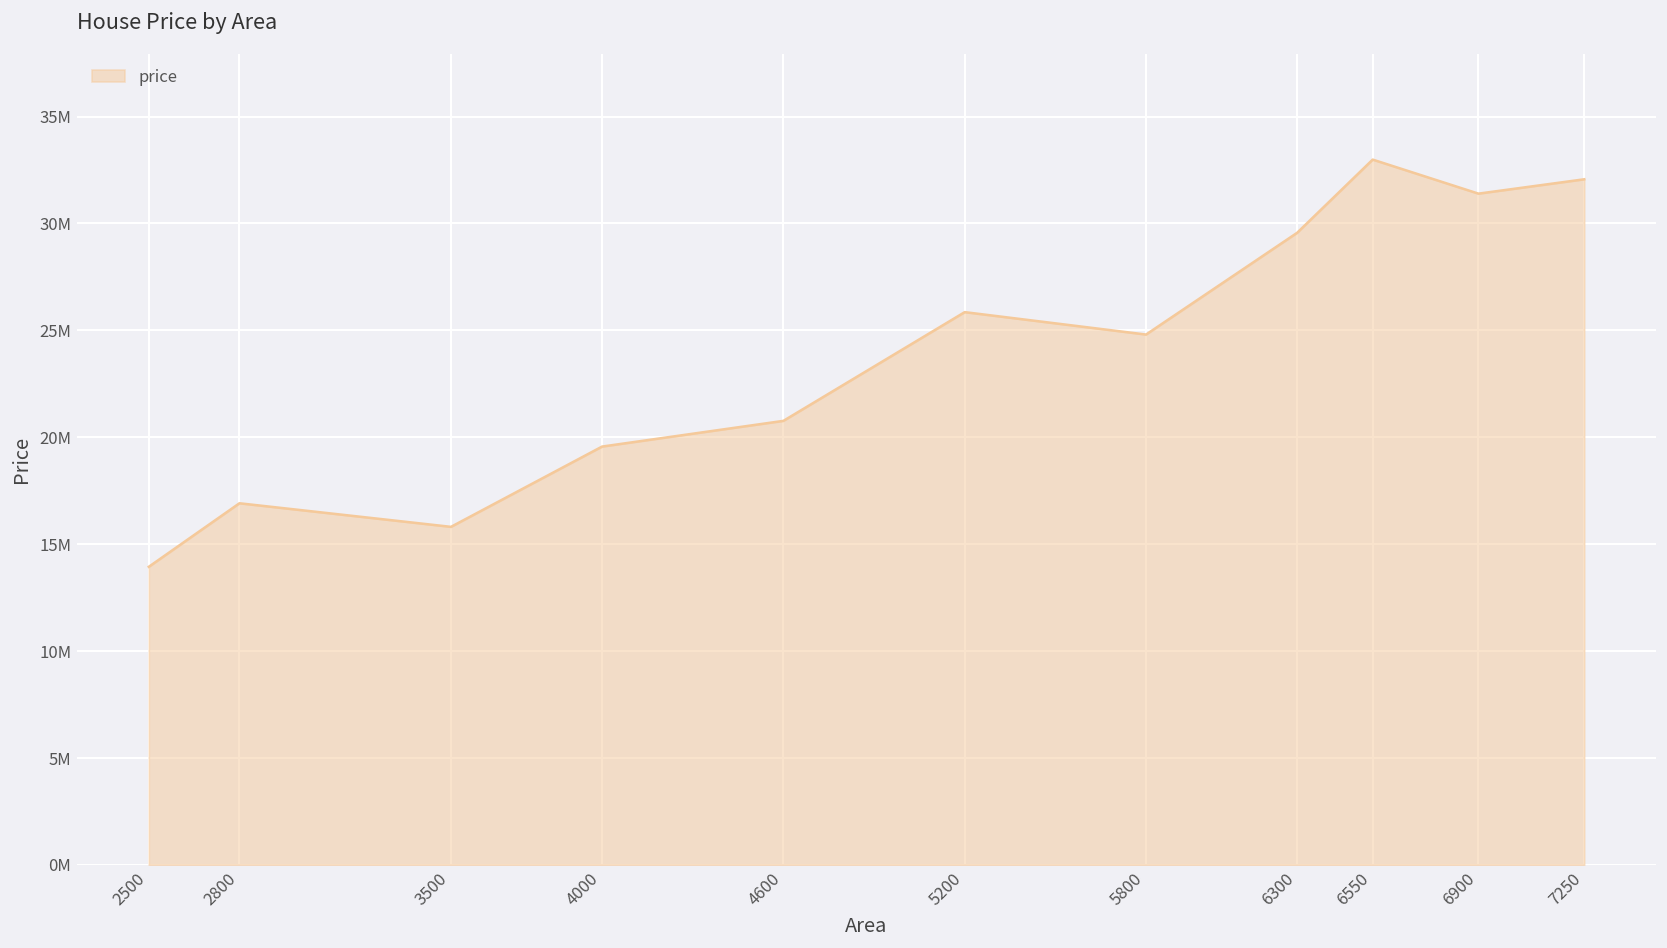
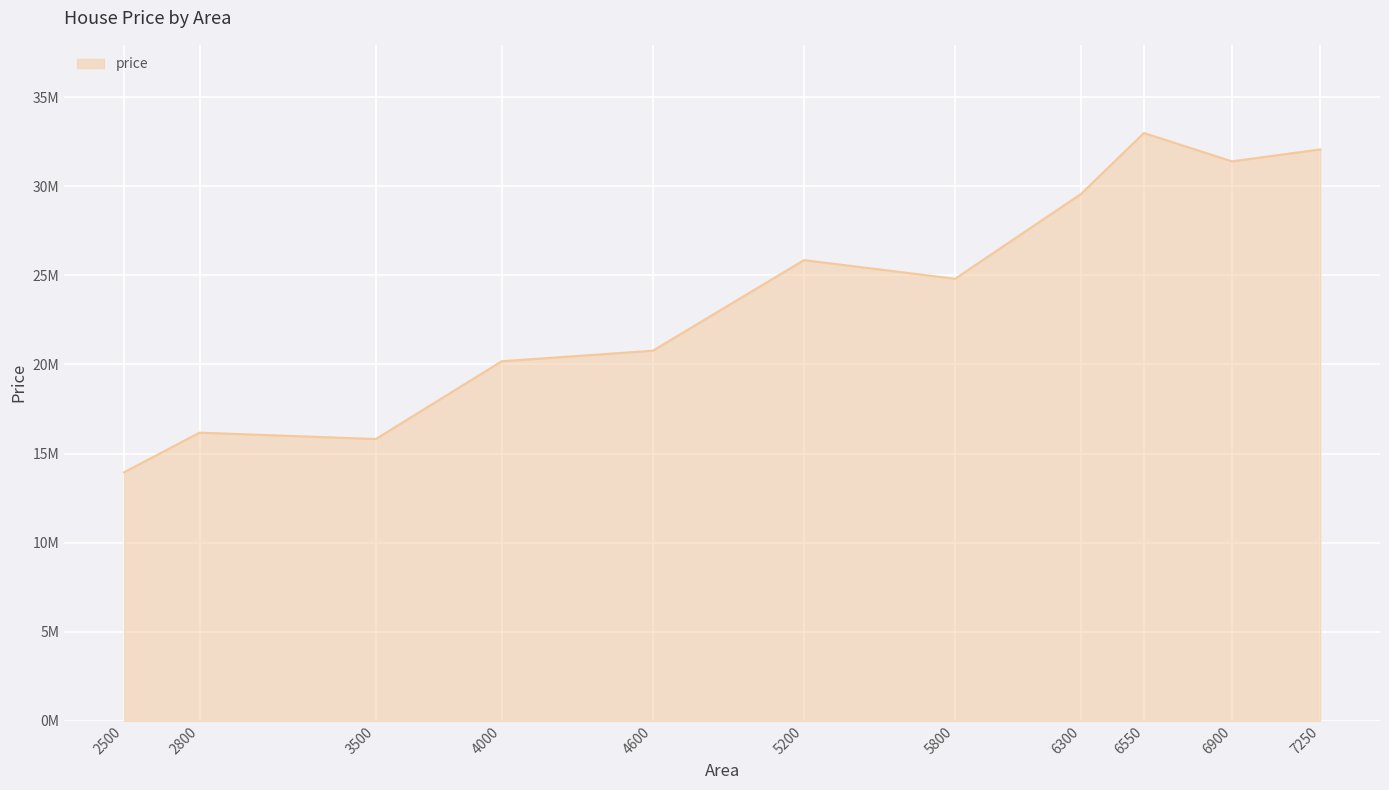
  {
    "2500": 13900000,
-   "2800": 16900000,
+   "2800": 16200000,
    "3500": 15800000,
-   "4000": 19600000,
+   "4000": 20200000,
    "4600": 20800000,
    "5200": 25900000,
    "5800": 24800000,
    "6300": 29600000,
    "6550": 33000000,
    "6900": 31400000,
    "7250": 32100000
  }
